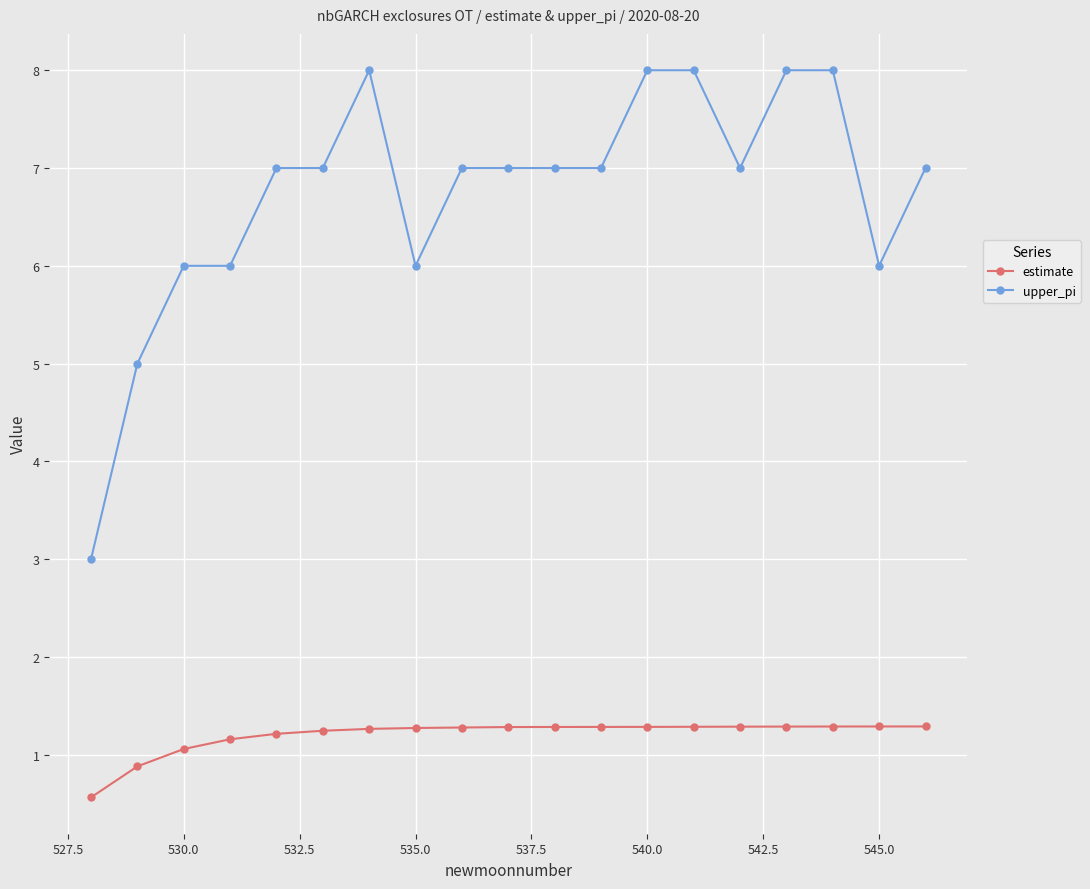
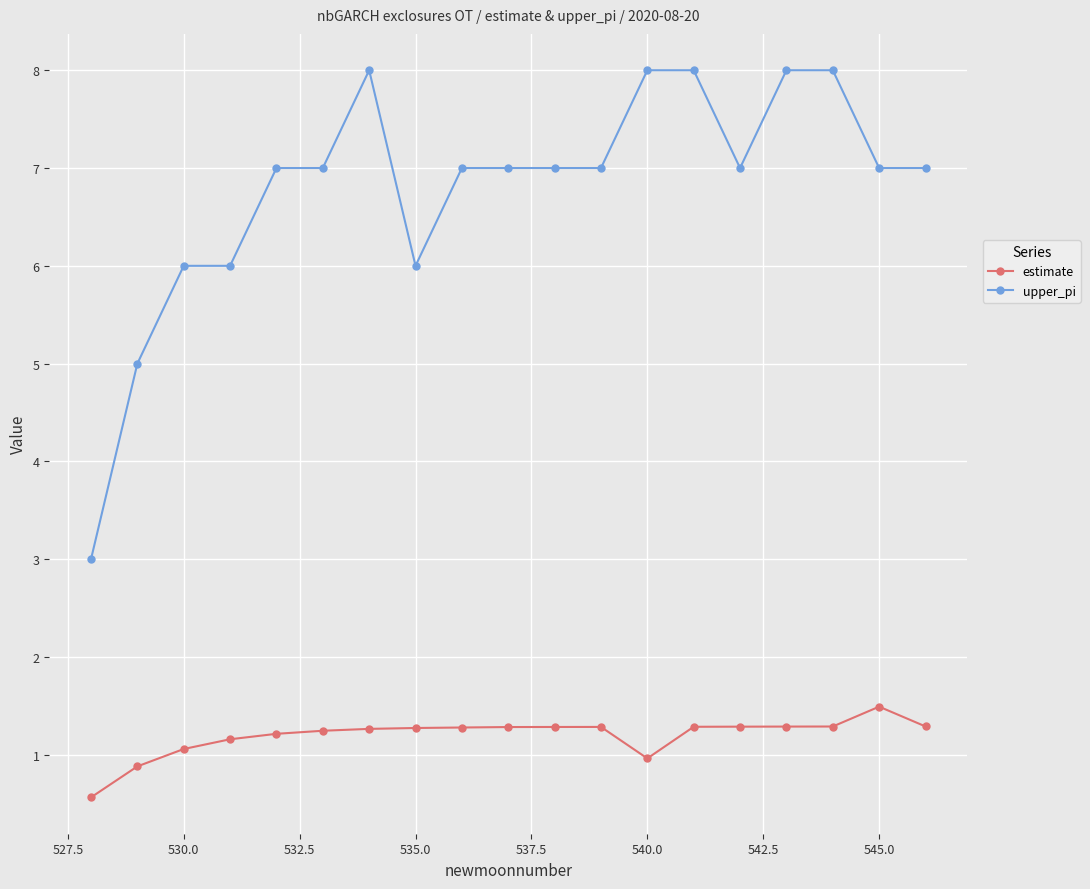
  {
    "estimate": {
      "530.0": 1.1,
      "535.0": 1.3,
-     "540.0": 1.3,
-     "545.0": 1.3
+     "540.0": 1.0,
+     "545.0": 1.5
    },
    "upper_pi": {
      "530.0": 6,
      "535.0": 6,
      "540.0": 8,
-     "545.0": 6
+     "545.0": 7
    }
  }
